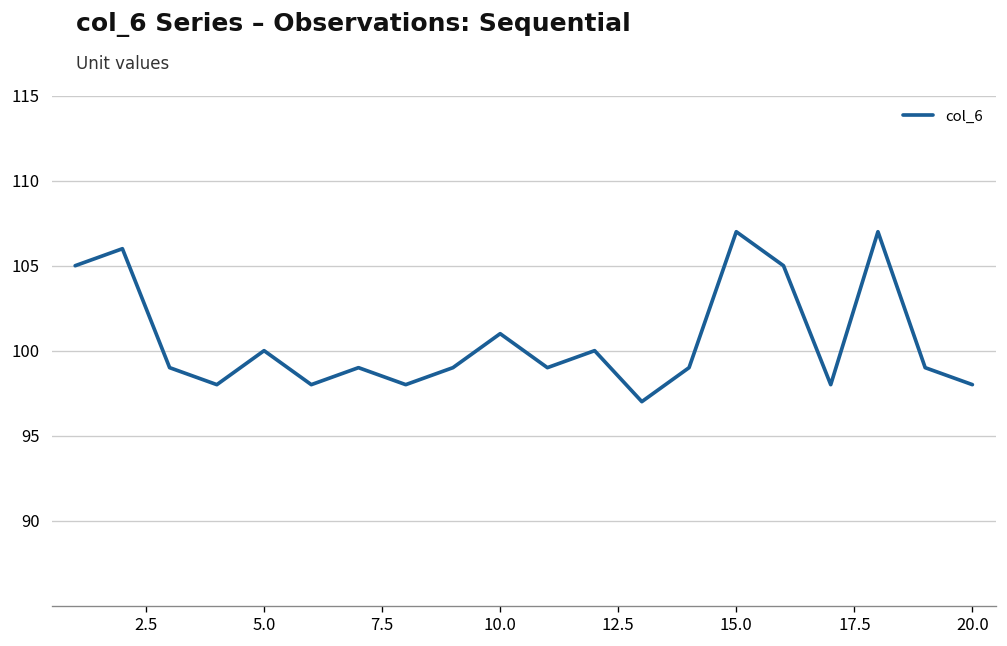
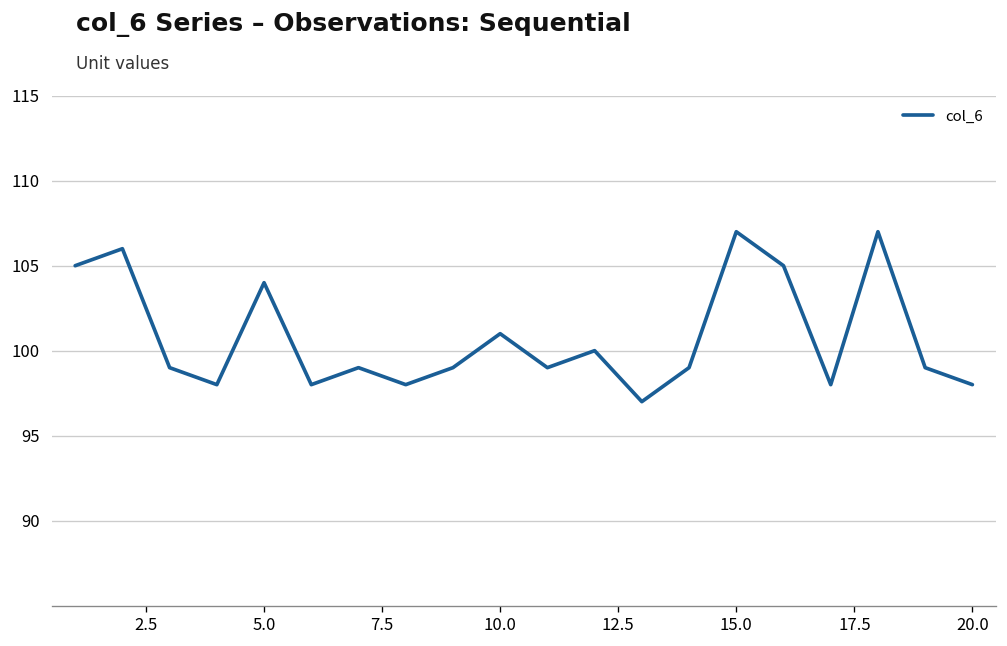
  {
-   "5.0": 100,
+   "5.0": 104,
    "10.0": 101,
    "15.0": 107,
    "20.0": 98
  }
